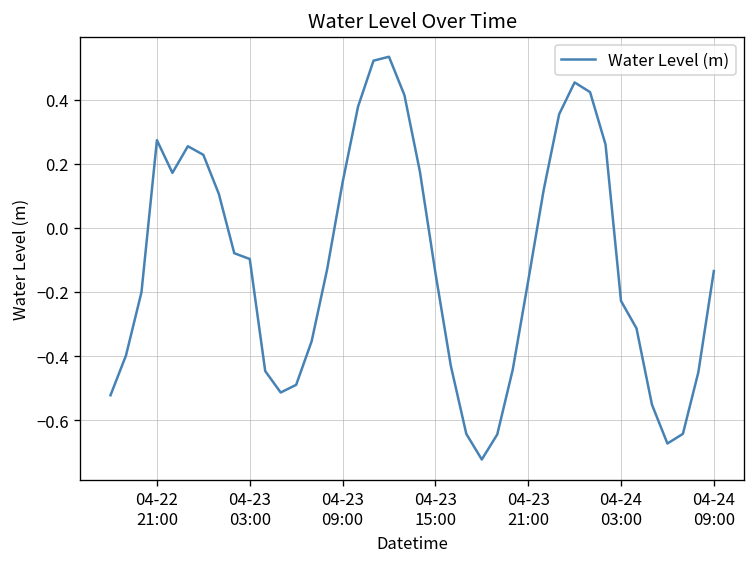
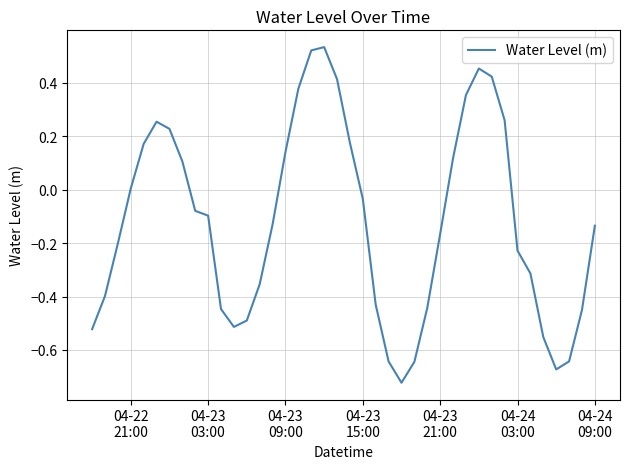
  {
-   "04-22 21:00": 0.27,
+   "04-22 21:00": 0.00,
    "04-23 03:00": -0.10,
    "04-23 09:00": 0.14,
-   "04-23 15:00": -0.14,
+   "04-23 15:00": -0.03,
    "04-23 21:00": -0.17,
    "04-24 03:00": -0.23,
    "04-24 09:00": -0.13
  }
